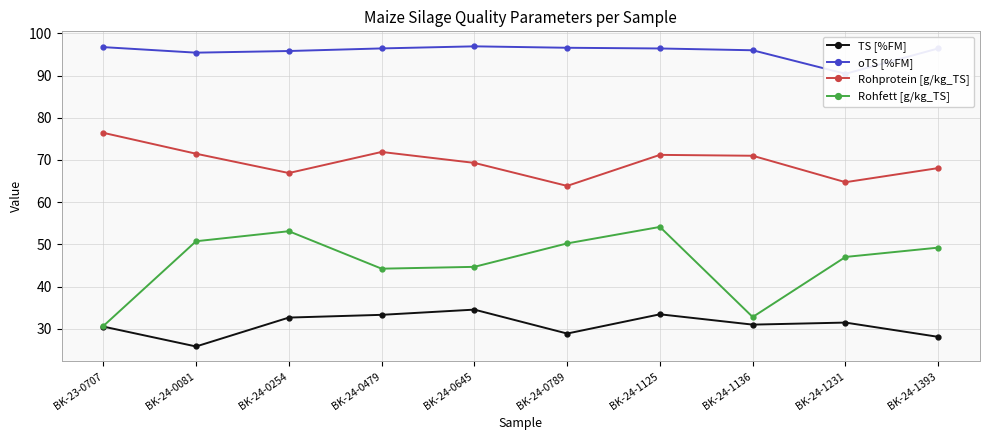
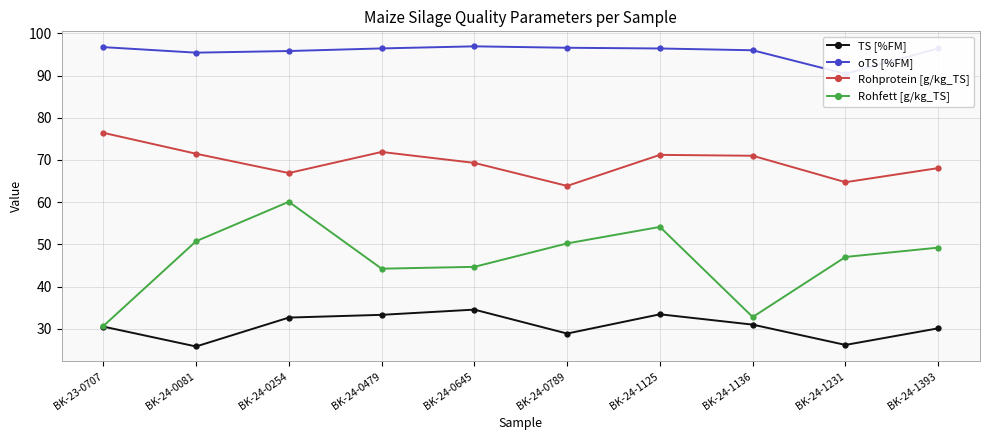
  {
    "TS [%FM]": {
      "BK-24-0081": 26,
      "BK-24-0254": 33,
      "BK-24-0479": 33,
      "BK-24-0645": 35,
      "BK-24-0789": 29,
      "BK-24-1125": 33,
      "BK-24-1136": 31,
-     "BK-24-1231": 32,
-     "BK-24-1393": 28
+     "BK-24-1231": 26,
+     "BK-24-1393": 30
    },
    "oTS [%FM]": {
      "BK-23-0707": 97,
      "BK-24-0081": 95,
      "BK-24-0254": 96,
      "BK-24-0479": 96,
      "BK-24-0645": 97,
      "BK-24-0789": 97,
      "BK-24-1125": 96,
      "BK-24-1136": 96
    },
    "Rohprotein [g/kg_TS]": {
      "BK-23-0707": 76,
      "BK-24-0081": 71,
      "BK-24-0254": 67,
      "BK-24-0479": 72,
      "BK-24-0645": 69,
      "BK-24-0789": 64,
      "BK-24-1125": 71,
      "BK-24-1136": 71,
      "BK-24-1231": 65,
      "BK-24-1393": 68
    },
    "Rohfett [g/kg_TS]": {
      "BK-24-0081": 51,
-     "BK-24-0254": 53,
+     "BK-24-0254": 60,
      "BK-24-0479": 44,
      "BK-24-0645": 45,
      "BK-24-0789": 50,
      "BK-24-1125": 54,
      "BK-24-1136": 33,
      "BK-24-1231": 47,
      "BK-24-1393": 49
    }
  }
